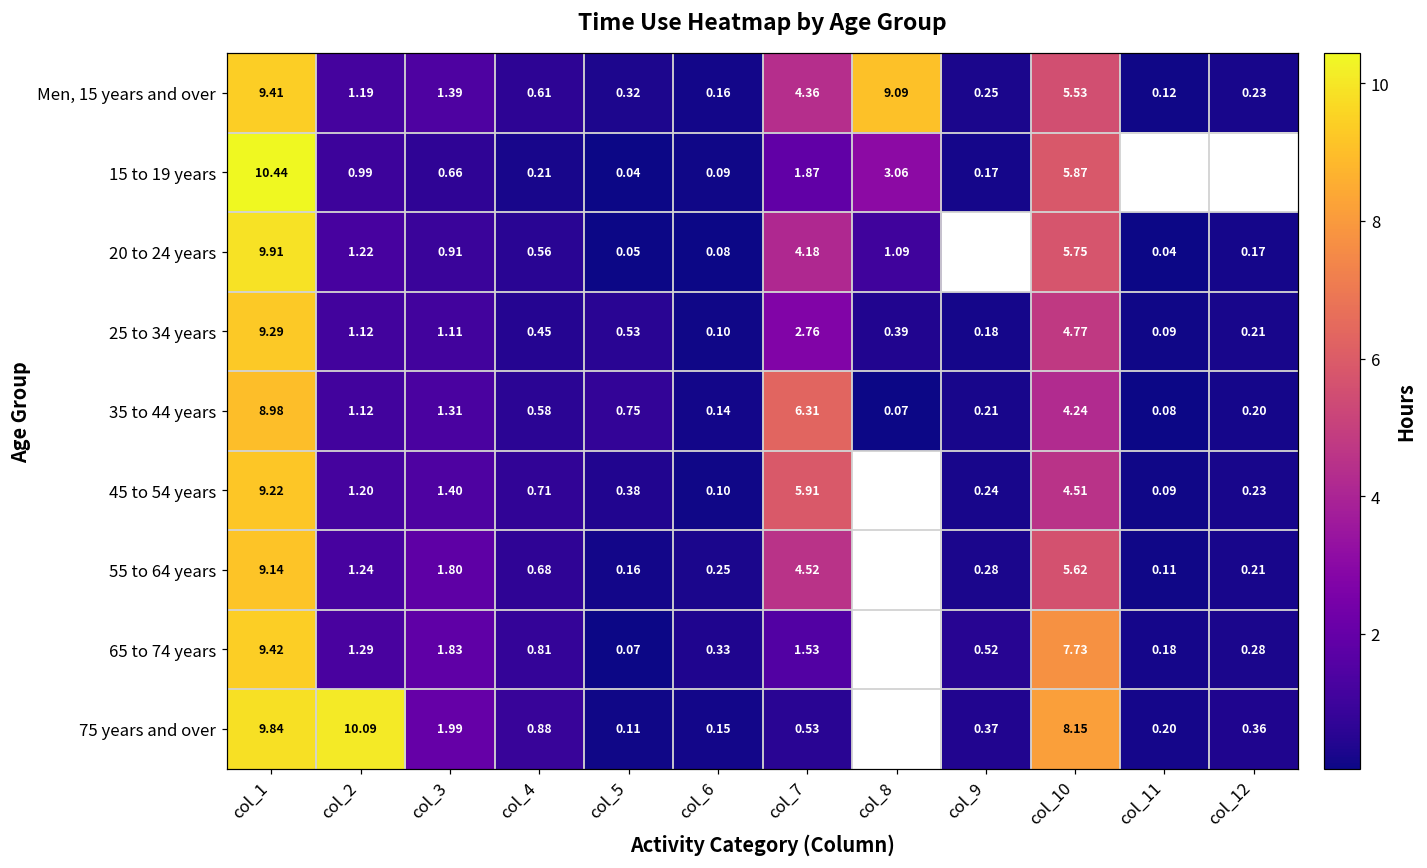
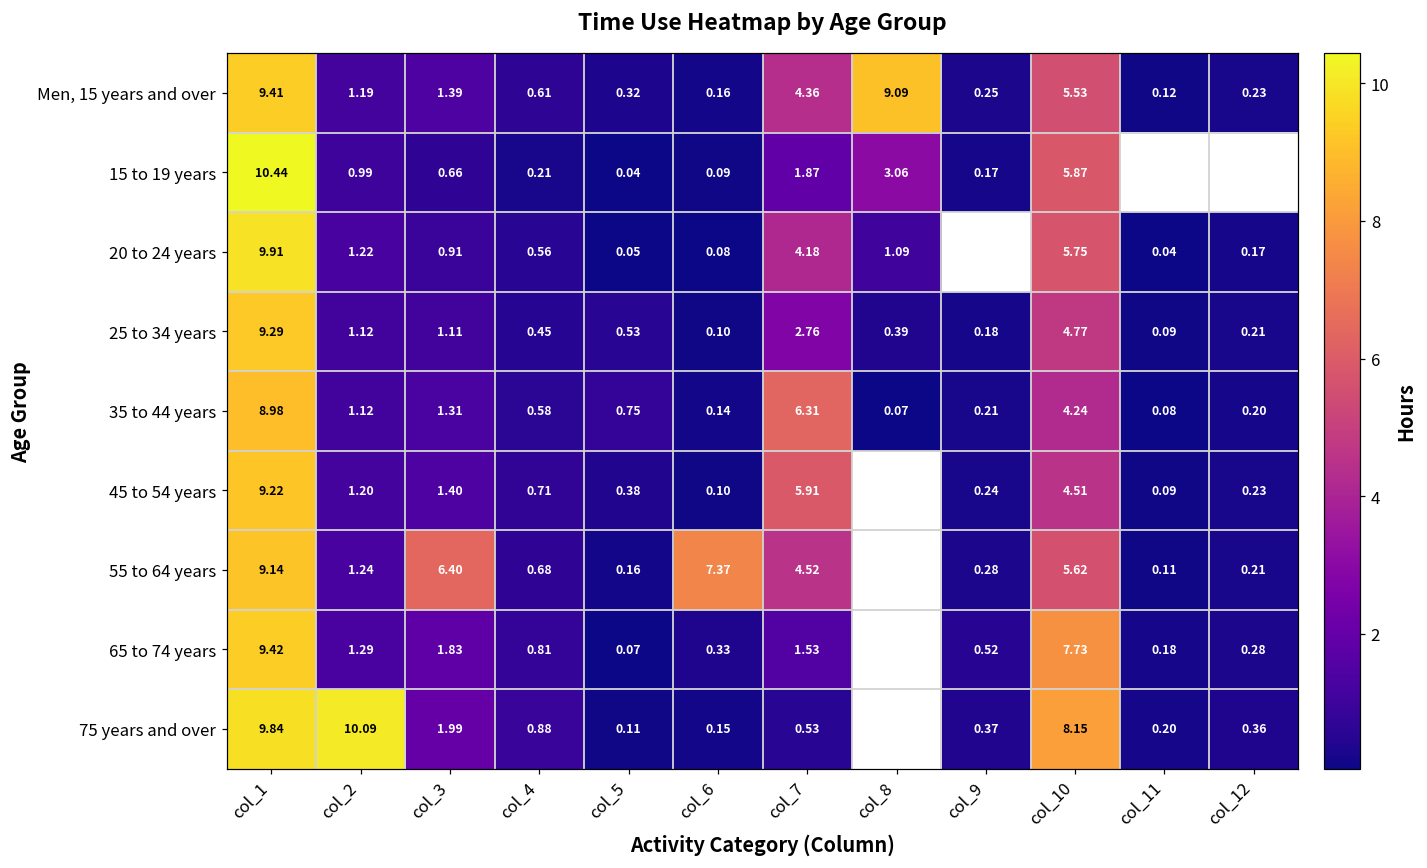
  {
    "Men, 15 years and over": {
      "col_1": 9.41,
      "col_2": 1.19,
      "col_3": 1.39,
      "col_4": 0.61,
      "col_5": 0.32,
      "col_6": 0.16,
      "col_7": 4.36,
      "col_8": 9.09,
      "col_9": 0.25,
      "col_10": 5.53,
      "col_11": 0.12,
      "col_12": 0.23
    },
    "15 to 19 years": {
      "col_1": 10.44,
      "col_2": 0.99,
      "col_3": 0.66,
      "col_4": 0.21,
      "col_5": 0.04,
      "col_6": 0.09,
      "col_7": 1.87,
      "col_8": 3.06,
      "col_9": 0.17,
      "col_10": 5.87
    },
    "20 to 24 years": {
      "col_1": 9.91,
      "col_2": 1.22,
      "col_3": 0.91,
      "col_4": 0.56,
      "col_5": 0.05,
      "col_6": 0.08,
      "col_7": 4.18,
      "col_8": 1.09,
      "col_10": 5.75,
      "col_11": 0.04,
      "col_12": 0.17
    },
    "25 to 34 years": {
      "col_1": 9.29,
      "col_2": 1.12,
      "col_3": 1.11,
      "col_4": 0.45,
      "col_5": 0.53,
      "col_6": 0.10,
      "col_7": 2.76,
      "col_8": 0.39,
      "col_9": 0.18,
      "col_10": 4.77,
      "col_11": 0.09,
      "col_12": 0.21
    },
    "35 to 44 years": {
      "col_1": 8.98,
      "col_2": 1.12,
      "col_3": 1.31,
      "col_4": 0.58,
      "col_5": 0.75,
      "col_6": 0.14,
      "col_7": 6.31,
      "col_8": 0.07,
      "col_9": 0.21,
      "col_10": 4.24,
      "col_11": 0.08,
      "col_12": 0.20
    },
    "45 to 54 years": {
      "col_1": 9.22,
      "col_2": 1.20,
      "col_3": 1.40,
      "col_4": 0.71,
      "col_5": 0.38,
      "col_6": 0.10,
      "col_7": 5.91,
      "col_9": 0.24,
      "col_10": 4.51,
      "col_11": 0.09,
      "col_12": 0.23
    },
    "55 to 64 years": {
      "col_1": 9.14,
      "col_2": 1.24,
-     "col_3": 1.80,
+     "col_3": 6.40,
      "col_4": 0.68,
      "col_5": 0.16,
-     "col_6": 0.25,
+     "col_6": 7.37,
      "col_7": 4.52,
      "col_9": 0.28,
      "col_10": 5.62,
      "col_11": 0.11,
      "col_12": 0.21
    },
    "65 to 74 years": {
      "col_1": 9.42,
      "col_2": 1.29,
      "col_3": 1.83,
      "col_4": 0.81,
      "col_5": 0.07,
      "col_6": 0.33,
      "col_7": 1.53,
      "col_9": 0.52,
      "col_10": 7.73,
      "col_11": 0.18,
      "col_12": 0.28
    },
    "75 years and over": {
      "col_1": 9.84,
      "col_2": 10.09,
      "col_3": 1.99,
      "col_4": 0.88,
      "col_5": 0.11,
      "col_6": 0.15,
      "col_7": 0.53,
      "col_9": 0.37,
      "col_10": 8.15,
      "col_11": 0.20,
      "col_12": 0.36
    }
  }
